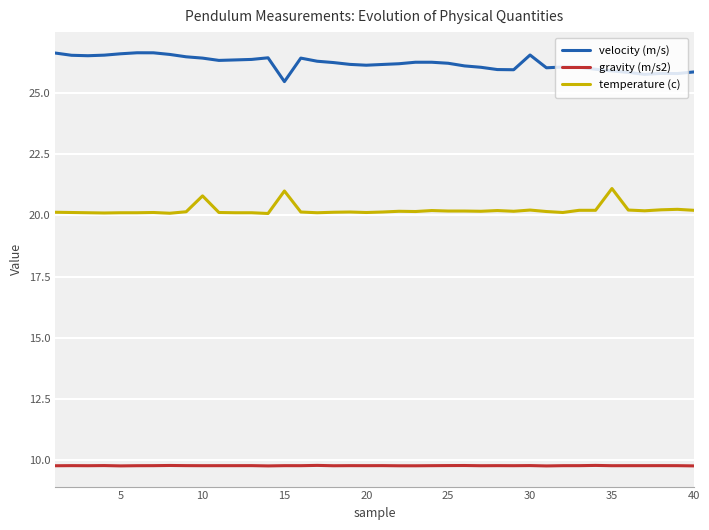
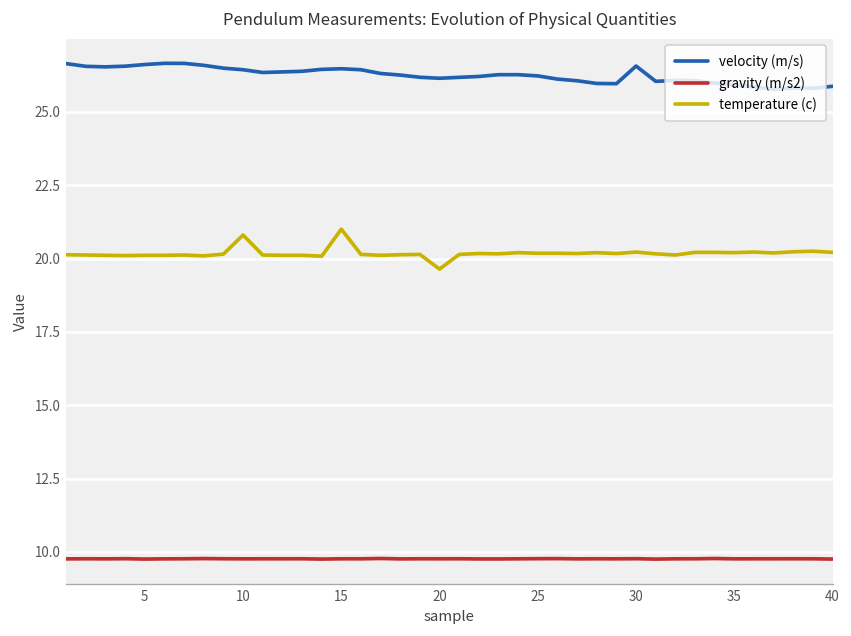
  {
    "velocity (m/s)": {
      "5": 26.6,
      "10": 26.4,
-     "15": 25.5,
+     "15": 26.5,
      "20": 26.1,
      "25": 26.2,
      "30": 26.6,
      "40": 25.9
    },
    "gravity (m/s2)": {
      "5": 9.8,
      "10": 9.8,
      "15": 9.8,
      "20": 9.8,
      "25": 9.8,
      "30": 9.8,
      "35": 9.8,
      "40": 9.8
    },
    "temperature (c)": {
      "5": 20.1,
      "10": 20.8,
      "15": 21.0,
-     "20": 20.1,
+     "20": 19.6,
      "25": 20.2,
      "30": 20.2,
-     "35": 21.1,
+     "35": 20.2,
      "40": 20.2
    }
  }
